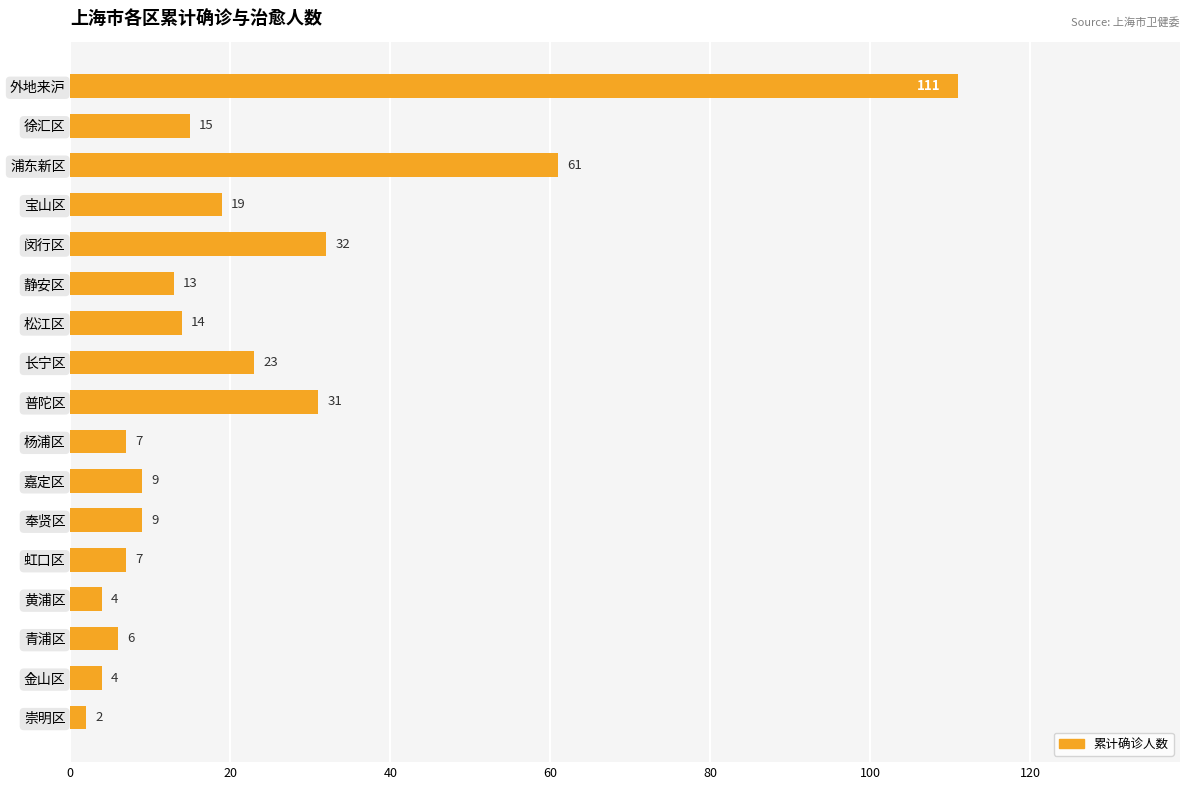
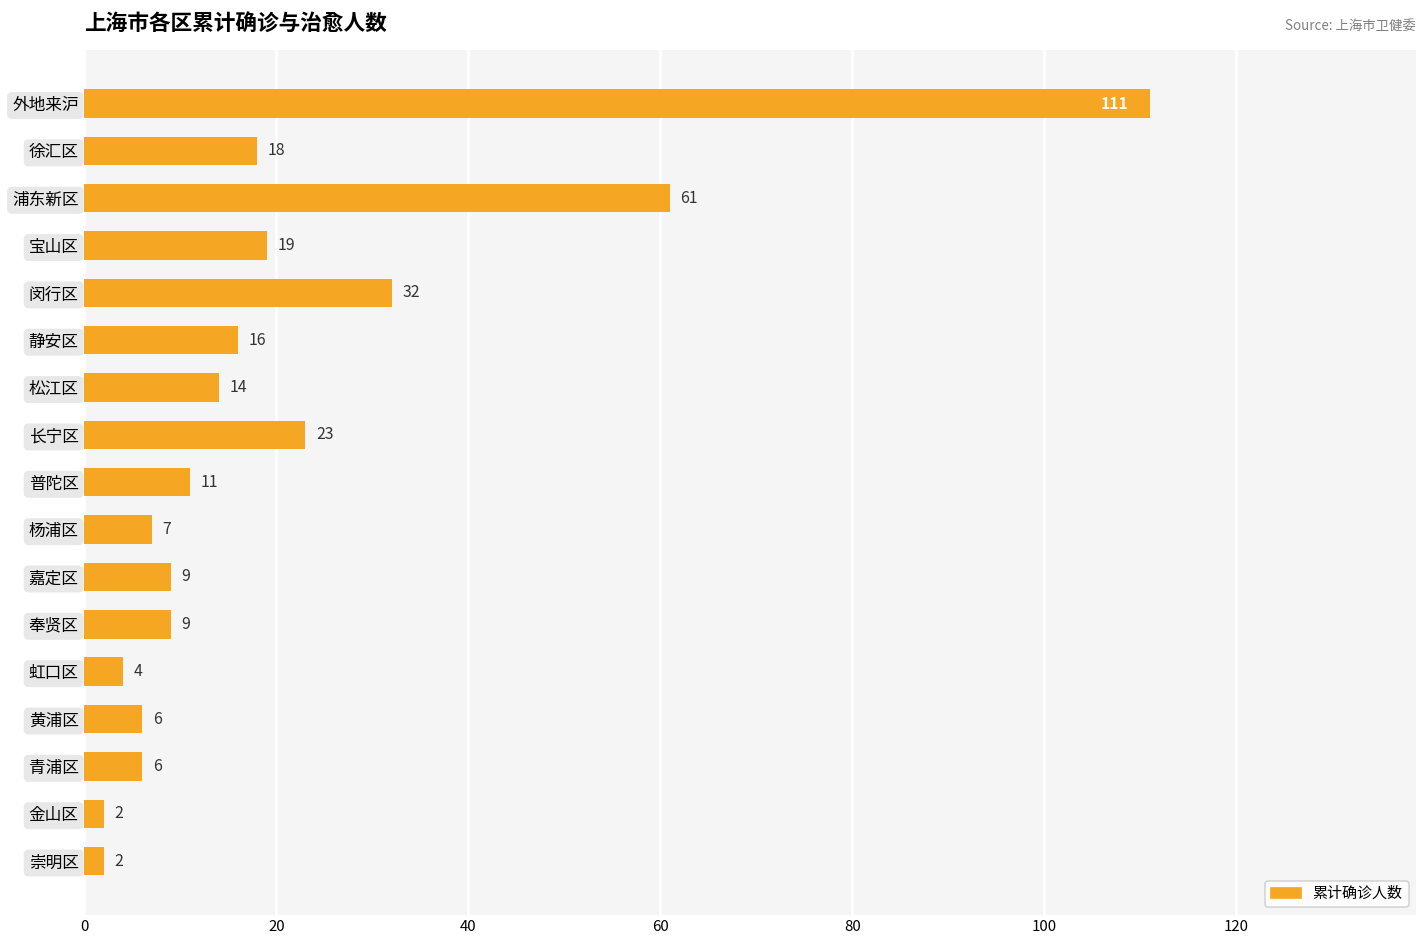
  {
    "外地来沪": 111,
-   "徐汇区": 15,
+   "徐汇区": 18,
    "浦东新区": 61,
    "宝山区": 19,
    "闵行区": 32,
-   "静安区": 13,
+   "静安区": 16,
    "松江区": 14,
    "长宁区": 23,
-   "普陀区": 31,
+   "普陀区": 11,
    "杨浦区": 7,
    "嘉定区": 9,
    "奉贤区": 9,
-   "虹口区": 7,
-   "黄浦区": 4,
+   "虹口区": 4,
+   "黄浦区": 6,
    "青浦区": 6,
-   "金山区": 4,
+   "金山区": 2,
    "崇明区": 2
  }
